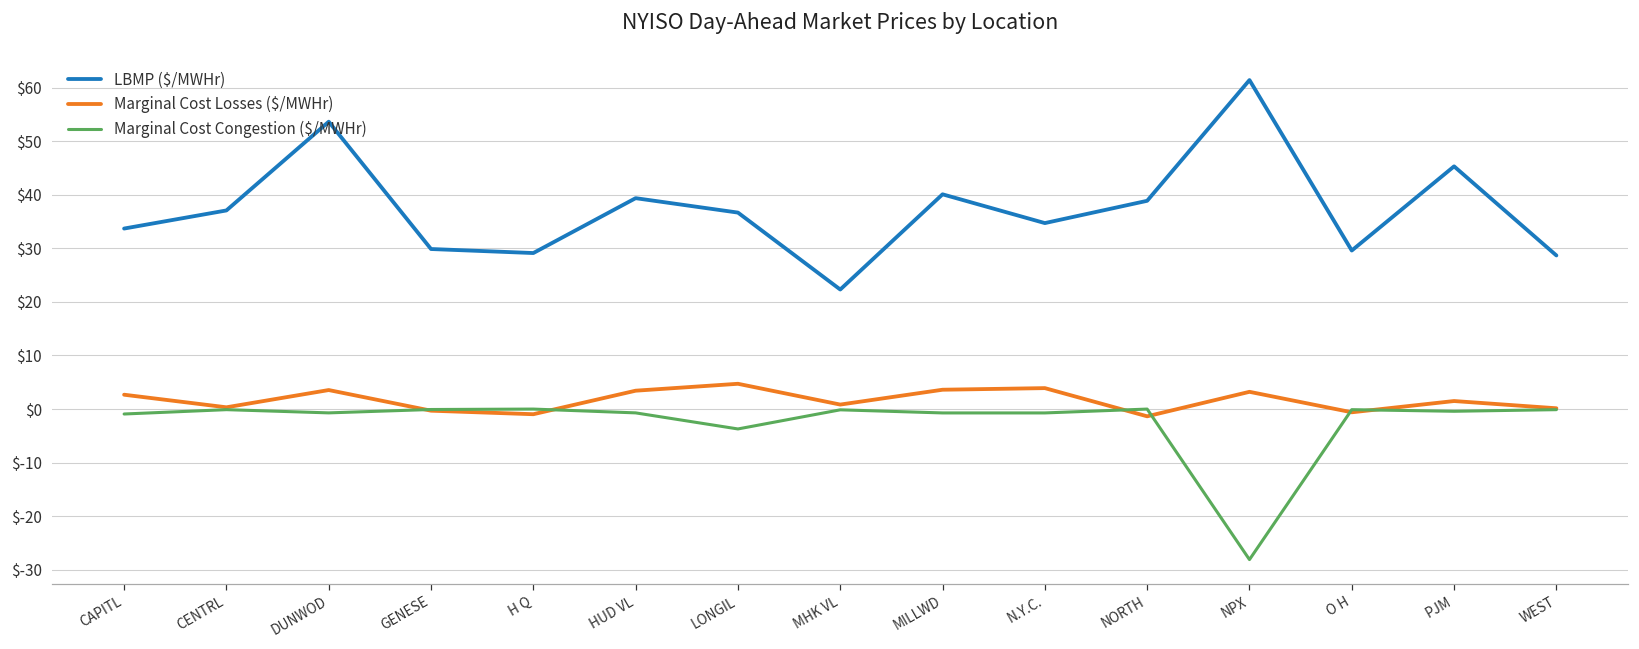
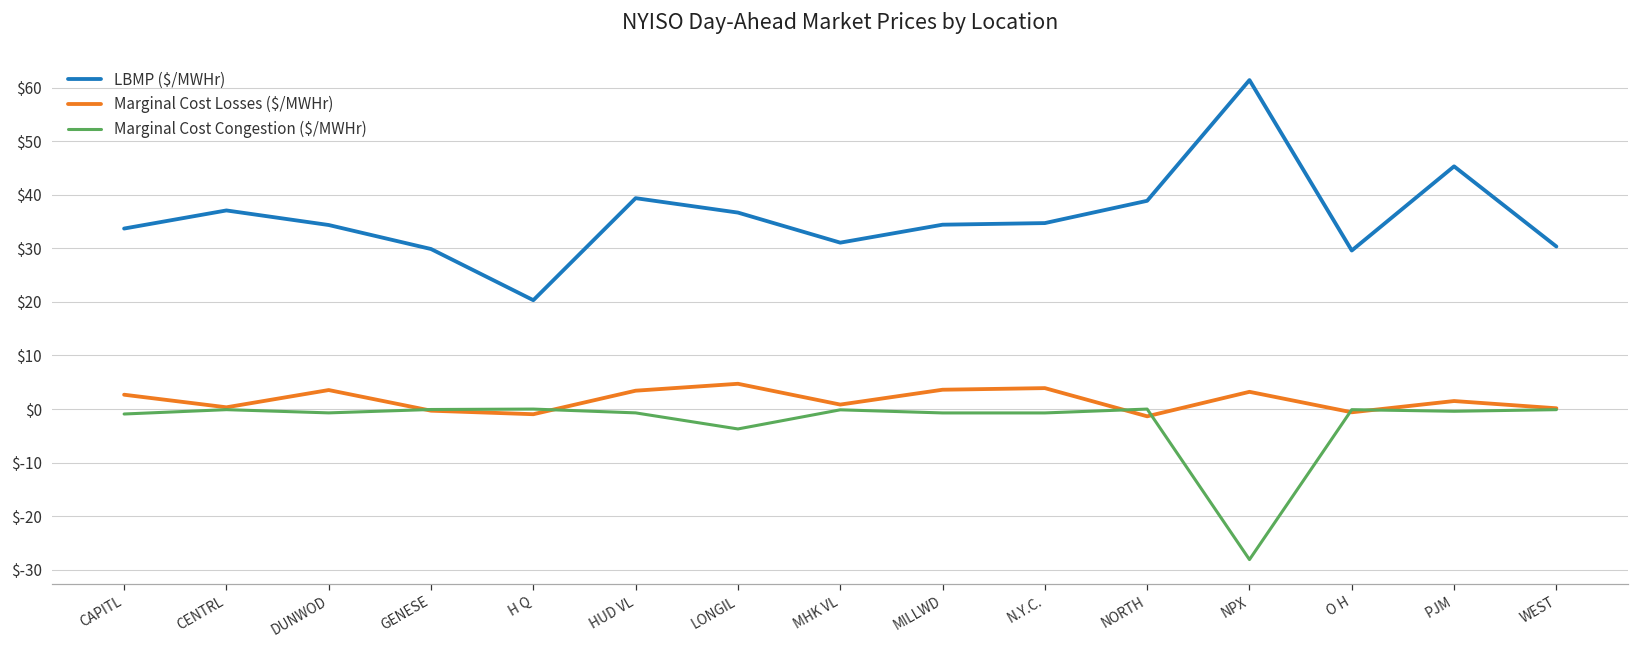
  {
    "LBMP ($/MWHr)": {
      "CAPITL": "$34",
      "CENTRL": "$37",
-     "DUNWOD": "$54",
+     "DUNWOD": "$34",
      "GENESE": "$30",
-     "H Q": "$29",
+     "H Q": "$20",
      "HUD VL": "$39",
      "LONGIL": "$37",
-     "MHK VL": "$22",
-     "MILLWD": "$40",
+     "MHK VL": "$31",
+     "MILLWD": "$34",
      "N.Y.C.": "$35",
      "NORTH": "$39",
      "NPX": "$61",
      "O H": "$30",
      "PJM": "$45",
-     "WEST": "$29"
+     "WEST": "$30"
    },
    "Marginal Cost Losses ($/MWHr)": {
      "CAPITL": "$3",
      "DUNWOD": "$4",
      "H Q": "$-1",
      "HUD VL": "$3",
      "LONGIL": "$5",
      "MHK VL": "$1",
      "MILLWD": "$4",
      "N.Y.C.": "$4",
      "NORTH": "$-1",
      "NPX": "$3",
      "PJM": "$2"
    },
    "Marginal Cost Congestion ($/MWHr)": {
      "CAPITL": "$-1",
      "DUNWOD": "$-1",
      "H Q": "$0",
      "HUD VL": "$-1",
      "LONGIL": "$-4",
      "MHK VL": "$0",
      "MILLWD": "$-1",
      "N.Y.C.": "$-1",
      "NORTH": "$0",
      "NPX": "$-28",
      "PJM": "$0"
    }
  }
